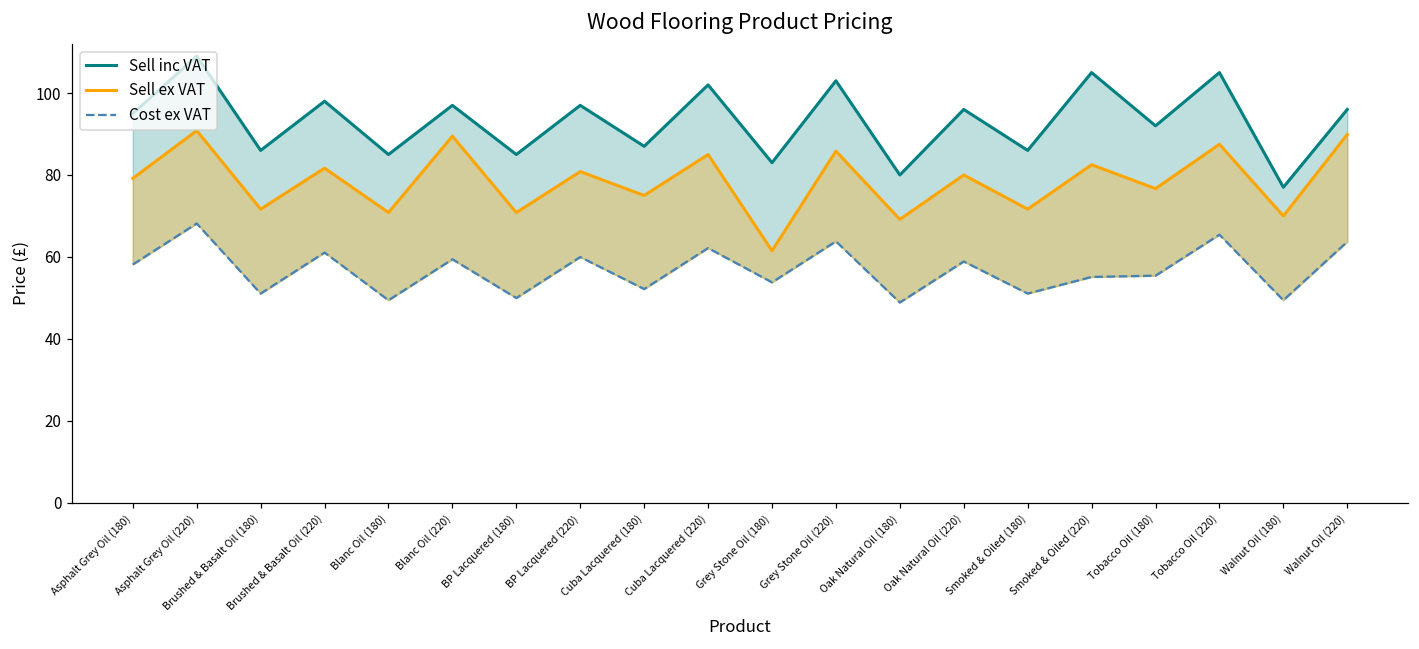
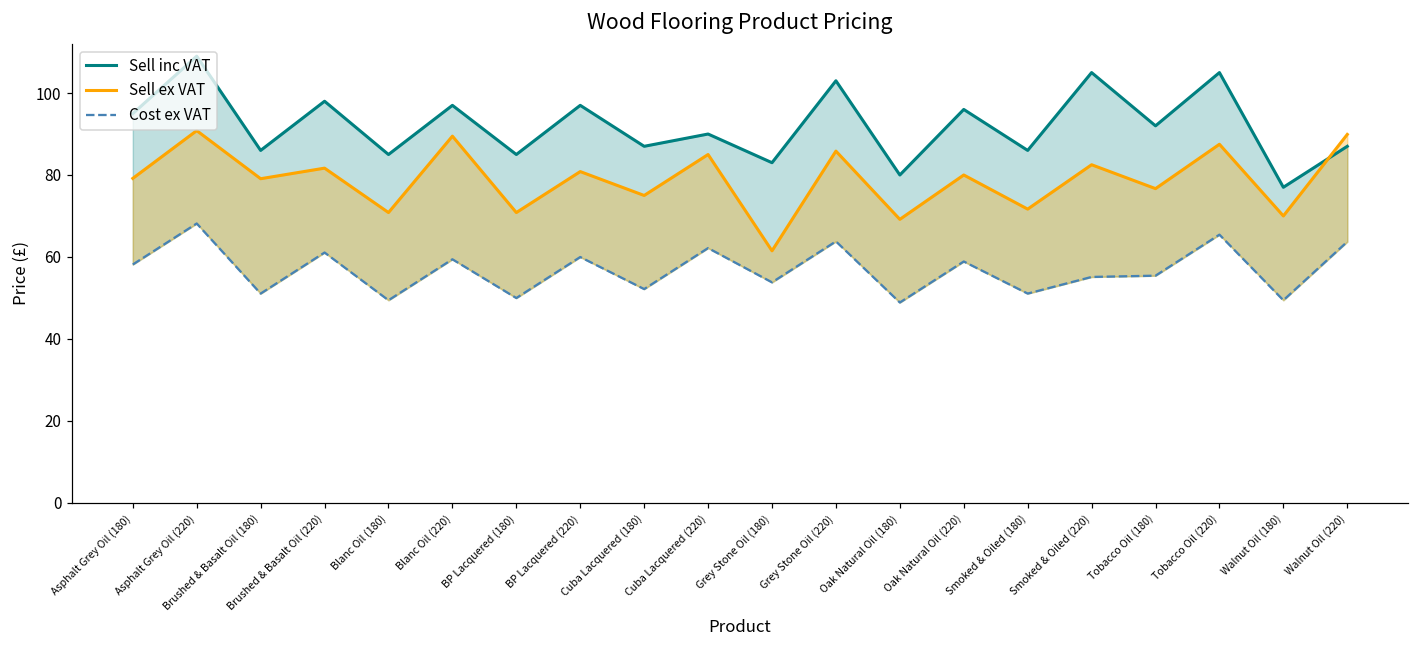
  {
    "Sell inc VAT": {
      "Brushed & Basalt Oil (180)": 86,
      "Brushed & Basalt Oil (220)": 98,
      "Blanc Oil (180)": 85,
      "Blanc Oil (220)": 97,
      "BP Lacquered (180)": 85,
      "BP Lacquered (220)": 97,
      "Cuba Lacquered (180)": 87,
-     "Cuba Lacquered (220)": 102,
+     "Cuba Lacquered (220)": 90,
      "Grey Stone Oil (180)": 83,
      "Grey Stone Oil (220)": 103,
      "Oak Natural Oil (180)": 80,
      "Oak Natural Oil (220)": 96,
      "Smoked & Oiled (180)": 86,
      "Smoked & Oiled (220)": 105,
      "Tobacco Oil (180)": 92,
      "Tobacco Oil (220)": 105,
      "Walnut Oil (180)": 77,
-     "Walnut Oil (220)": 96
+     "Walnut Oil (220)": 87
    },
    "Sell ex VAT": {
      "Asphalt Grey Oil (180)": 79,
      "Asphalt Grey Oil (220)": 91,
-     "Brushed & Basalt Oil (180)": 72,
+     "Brushed & Basalt Oil (180)": 79,
      "Brushed & Basalt Oil (220)": 82,
      "Blanc Oil (180)": 71,
      "Blanc Oil (220)": 89,
      "BP Lacquered (180)": 71,
      "BP Lacquered (220)": 81,
      "Cuba Lacquered (180)": 75,
      "Cuba Lacquered (220)": 85,
      "Grey Stone Oil (180)": 61,
      "Grey Stone Oil (220)": 86,
      "Oak Natural Oil (180)": 69,
      "Oak Natural Oil (220)": 80,
      "Smoked & Oiled (180)": 72,
      "Smoked & Oiled (220)": 83,
      "Tobacco Oil (180)": 77,
      "Tobacco Oil (220)": 88,
      "Walnut Oil (180)": 70,
      "Walnut Oil (220)": 90
    },
    "Cost ex VAT": {
      "Asphalt Grey Oil (180)": 58,
      "Asphalt Grey Oil (220)": 68,
      "Brushed & Basalt Oil (180)": 51,
      "Brushed & Basalt Oil (220)": 61,
      "Blanc Oil (180)": 49,
      "Blanc Oil (220)": 59,
      "BP Lacquered (180)": 50,
      "BP Lacquered (220)": 60,
      "Cuba Lacquered (180)": 52,
      "Cuba Lacquered (220)": 62,
      "Grey Stone Oil (180)": 54,
      "Grey Stone Oil (220)": 64,
      "Oak Natural Oil (180)": 49,
      "Oak Natural Oil (220)": 59,
      "Smoked & Oiled (180)": 51,
      "Smoked & Oiled (220)": 55,
      "Tobacco Oil (180)": 55,
      "Tobacco Oil (220)": 65,
      "Walnut Oil (180)": 49,
      "Walnut Oil (220)": 64
    }
  }
